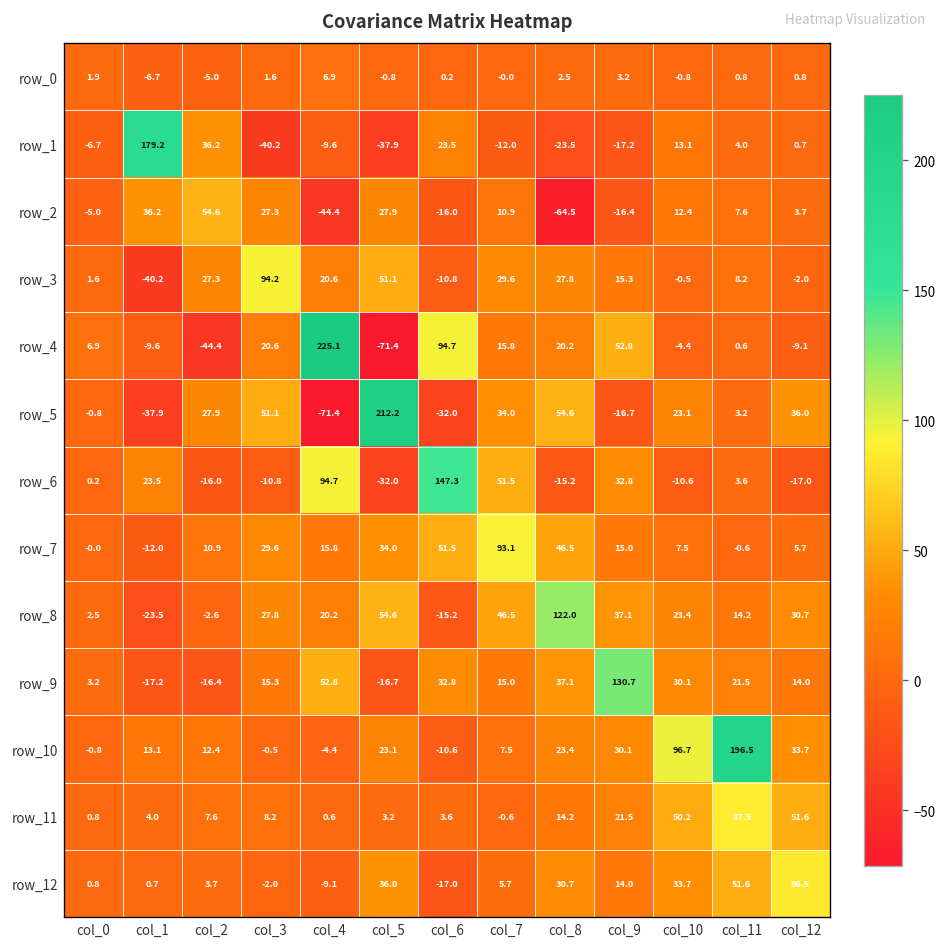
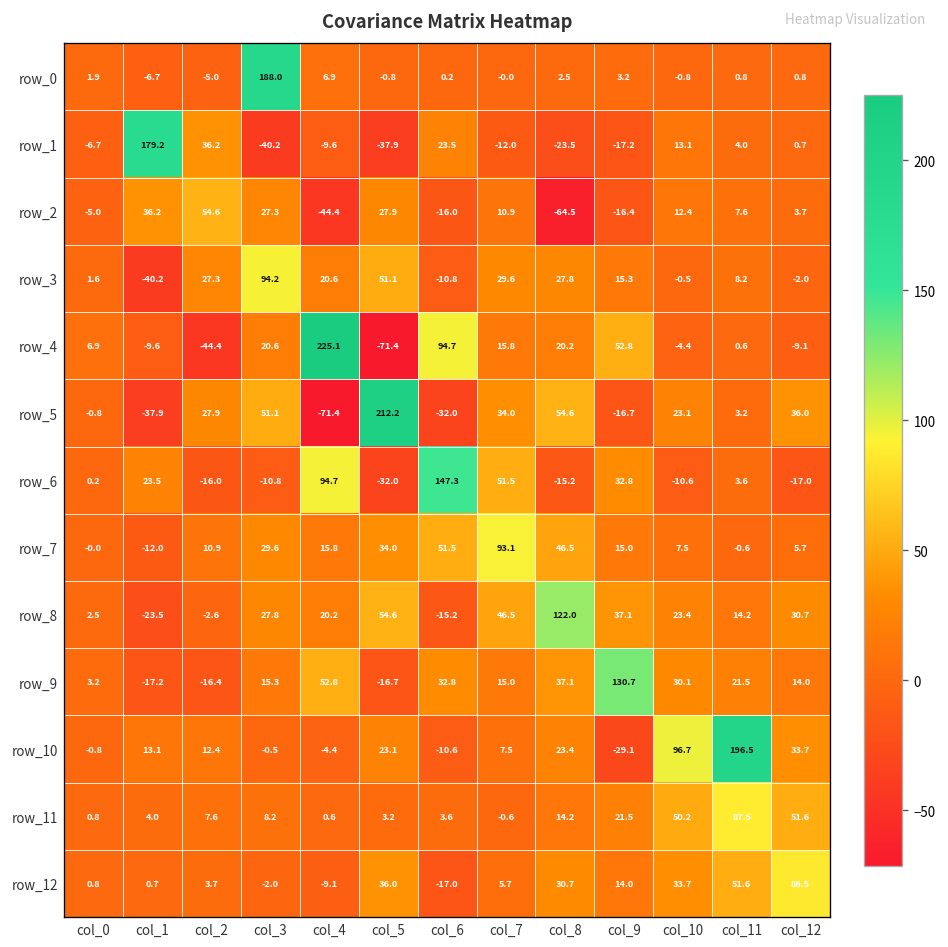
  {
    "row_0": {
      "col_0": 1.9,
      "col_1": -6.7,
      "col_2": -5.0,
-     "col_3": 1.6,
+     "col_3": 188.0,
      "col_4": 6.9,
      "col_5": -0.8,
      "col_6": 0.2,
      "col_7": -0.0,
      "col_8": 2.5,
      "col_9": 3.2,
      "col_10": -0.8,
      "col_11": 0.8,
      "col_12": 0.8
    },
    "row_1": {
      "col_0": -6.7,
      "col_1": 179.2,
      "col_2": 36.2,
      "col_3": -40.2,
      "col_4": -9.6,
      "col_5": -37.9,
      "col_6": 23.5,
      "col_7": -12.0,
      "col_8": -23.5,
      "col_9": -17.2,
      "col_10": 13.1,
      "col_11": 4.0,
      "col_12": 0.7
    },
    "row_2": {
      "col_0": -5.0,
      "col_1": 36.2,
      "col_2": 54.6,
      "col_3": 27.3,
      "col_4": -44.4,
      "col_5": 27.9,
      "col_6": -16.0,
      "col_7": 10.9,
      "col_8": -64.5,
      "col_9": -16.4,
      "col_10": 12.4,
      "col_11": 7.6,
      "col_12": 3.7
    },
    "row_3": {
      "col_0": 1.6,
      "col_1": -40.2,
      "col_2": 27.3,
      "col_3": 94.2,
      "col_4": 20.6,
      "col_5": 51.1,
      "col_6": -10.8,
      "col_7": 29.6,
      "col_8": 27.8,
      "col_9": 15.3,
      "col_10": -0.5,
      "col_11": 8.2,
      "col_12": -2.0
    },
    "row_4": {
      "col_0": 6.9,
      "col_1": -9.6,
      "col_2": -44.4,
      "col_3": 20.6,
      "col_4": 225.1,
      "col_5": -71.4,
      "col_6": 94.7,
      "col_7": 15.8,
      "col_8": 20.2,
      "col_9": 52.8,
      "col_10": -4.4,
      "col_11": 0.6,
      "col_12": -9.1
    },
    "row_5": {
      "col_0": -0.8,
      "col_1": -37.9,
      "col_2": 27.9,
      "col_3": 51.1,
      "col_4": -71.4,
      "col_5": 212.2,
      "col_6": -32.0,
      "col_7": 34.0,
      "col_8": 54.6,
      "col_9": -16.7,
      "col_10": 23.1,
      "col_11": 3.2,
      "col_12": 36.0
    },
    "row_6": {
      "col_0": 0.2,
      "col_1": 23.5,
      "col_2": -16.0,
      "col_3": -10.8,
      "col_4": 94.7,
      "col_5": -32.0,
      "col_6": 147.3,
      "col_7": 51.5,
      "col_8": -15.2,
      "col_9": 32.8,
      "col_10": -10.6,
      "col_11": 3.6,
      "col_12": -17.0
    },
    "row_7": {
      "col_0": -0.0,
      "col_1": -12.0,
      "col_2": 10.9,
      "col_3": 29.6,
      "col_4": 15.8,
      "col_5": 34.0,
      "col_6": 51.5,
      "col_7": 93.1,
      "col_8": 46.5,
      "col_9": 15.0,
      "col_10": 7.5,
      "col_11": -0.6,
      "col_12": 5.7
    },
    "row_8": {
      "col_0": 2.5,
      "col_1": -23.5,
      "col_2": -2.6,
      "col_3": 27.8,
      "col_4": 20.2,
      "col_5": 54.6,
      "col_6": -15.2,
      "col_7": 46.5,
      "col_8": 122.0,
      "col_9": 37.1,
      "col_10": 23.4,
      "col_11": 14.2,
      "col_12": 30.7
    },
    "row_9": {
      "col_0": 3.2,
      "col_1": -17.2,
      "col_2": -16.4,
      "col_3": 15.3,
      "col_4": 52.8,
      "col_5": -16.7,
      "col_6": 32.8,
      "col_7": 15.0,
      "col_8": 37.1,
      "col_9": 130.7,
      "col_10": 30.1,
      "col_11": 21.5,
      "col_12": 14.0
    },
    "row_10": {
      "col_0": -0.8,
      "col_1": 13.1,
      "col_2": 12.4,
      "col_3": -0.5,
      "col_4": -4.4,
      "col_5": 23.1,
      "col_6": -10.6,
      "col_7": 7.5,
      "col_8": 23.4,
-     "col_9": 30.1,
+     "col_9": -29.1,
      "col_10": 96.7,
      "col_11": 196.5,
      "col_12": 33.7
    },
    "row_11": {
      "col_0": 0.8,
      "col_1": 4.0,
      "col_2": 7.6,
      "col_3": 8.2,
      "col_4": 0.6,
      "col_5": 3.2,
      "col_6": 3.6,
      "col_7": -0.6,
      "col_8": 14.2,
      "col_9": 21.5,
      "col_10": 50.2,
      "col_11": 87.5,
      "col_12": 51.6
    },
    "row_12": {
      "col_0": 0.8,
      "col_1": 0.7,
      "col_2": 3.7,
      "col_3": -2.0,
      "col_4": -9.1,
      "col_5": 36.0,
      "col_6": -17.0,
      "col_7": 5.7,
      "col_8": 30.7,
      "col_9": 14.0,
      "col_10": 33.7,
      "col_11": 51.6,
      "col_12": 86.5
    }
  }
